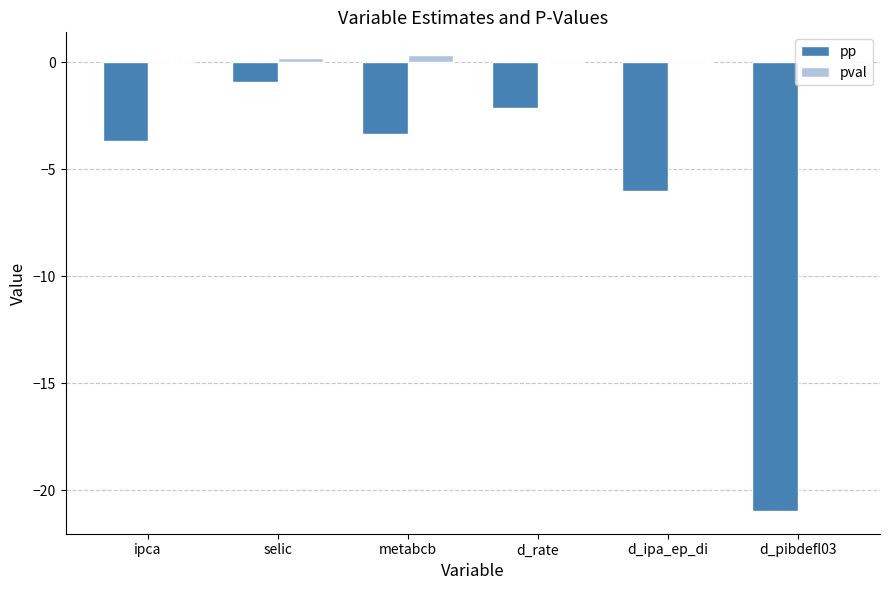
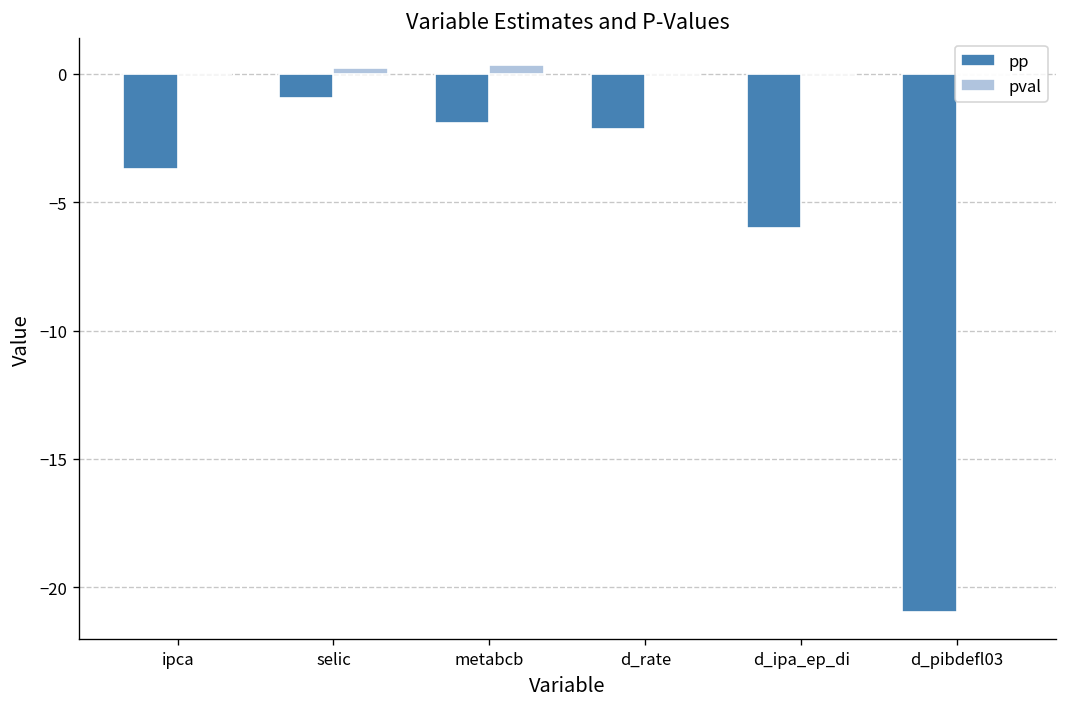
  {
    "pp": {
      "ipca": -3.7,
      "selic": -0.9,
-     "metabcb": -3.4,
+     "metabcb": -1.9,
      "d_rate": -2.2,
      "d_ipa_ep_di": -6.0,
      "d_pibdefl03": -21.0
    },
    "pval": {
      "ipca": 0.0,
      "selic": 0.2,
      "metabcb": 0.3,
      "d_rate": 0.0,
      "d_ipa_ep_di": 0.0
    }
  }
